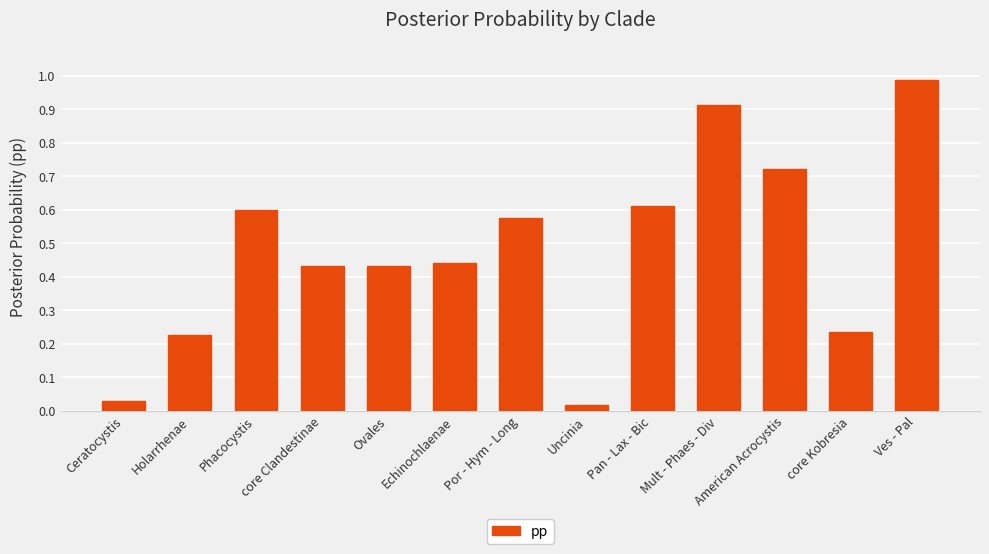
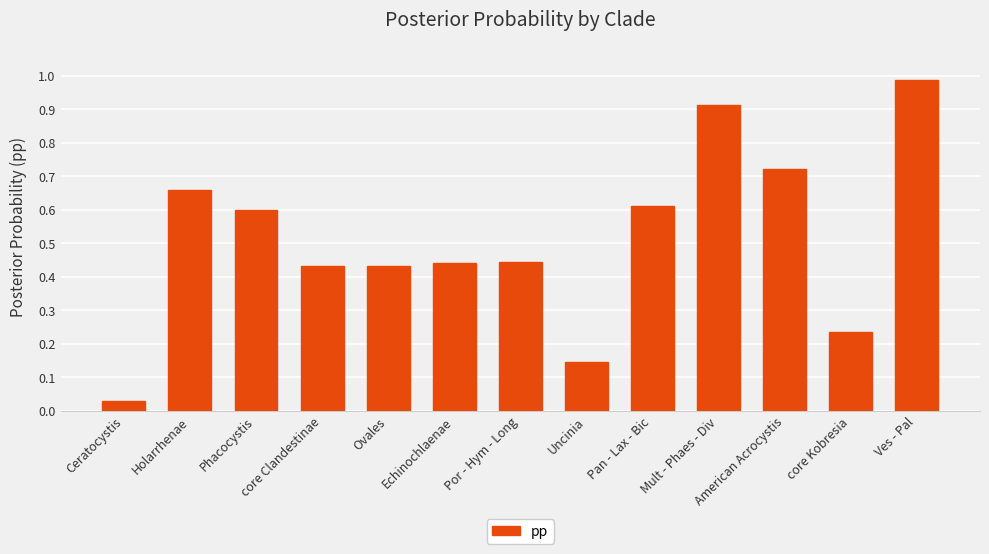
  {
    "Ceratocystis": 0.03,
-   "Holarrhenae": 0.23,
+   "Holarrhenae": 0.66,
    "Phacocystis": 0.60,
    "core Clandestinae": 0.43,
    "Ovales": 0.43,
    "Echinochlaenae": 0.44,
-   "Por - Hym - Long": 0.57,
-   "Uncinia": 0.02,
+   "Por - Hym - Long": 0.44,
+   "Uncinia": 0.15,
    "Pan - Lax - Bic": 0.61,
    "Mult - Phaes - Div": 0.91,
    "American Acrocystis": 0.72,
    "core Kobresia": 0.24,
    "Ves - Pal": 0.99
  }
